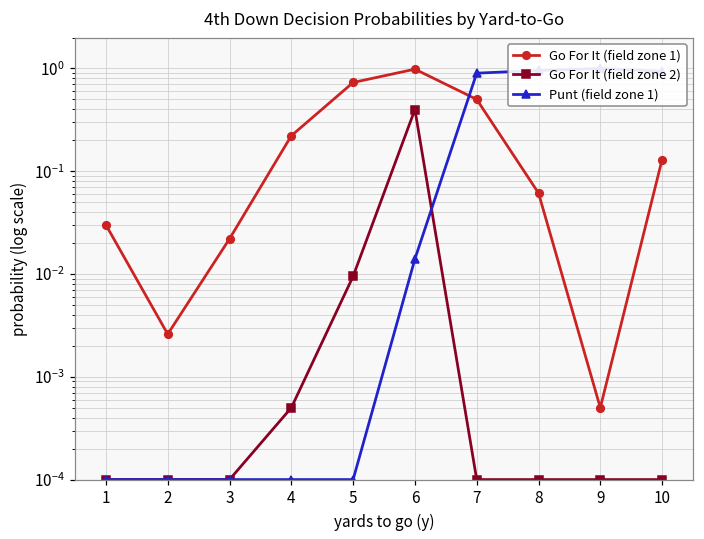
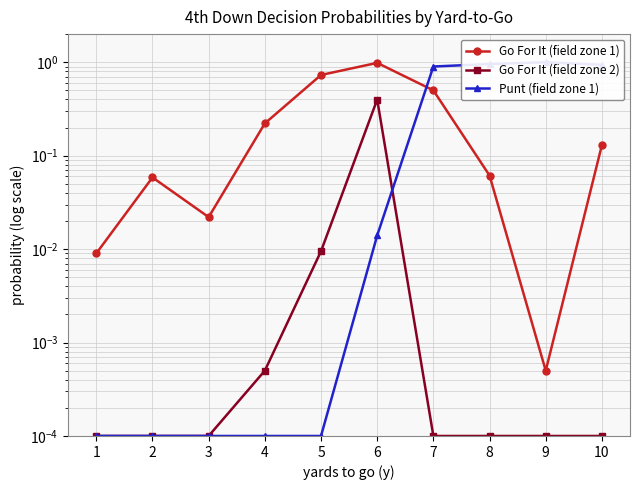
  {
    "Go For It (field zone 1)": {
-     "1": 0.030,
-     "2": 0.0026,
+     "1": 0.009,
+     "2": 0.06,
      "3": 0.022,
      "4": 0.22,
      "5": 0.7,
      "6": 1.0,
      "7": 0.5,
      "8": 0.06,
      "9": 0.0005,
      "10": 0.13
    },
    "Go For It (field zone 2)": {
      "4": 0.0005,
      "5": 0.010,
      "6": 0.40,
      "7": 0.0001,
      "8": 0.0001,
      "9": 0.0001,
      "10": 0.0001
    },
    "Punt (field zone 1)": {
      "4": 0.0001,
      "5": 0.0001,
      "6": 0.014,
      "7": 0.9
    }
  }
